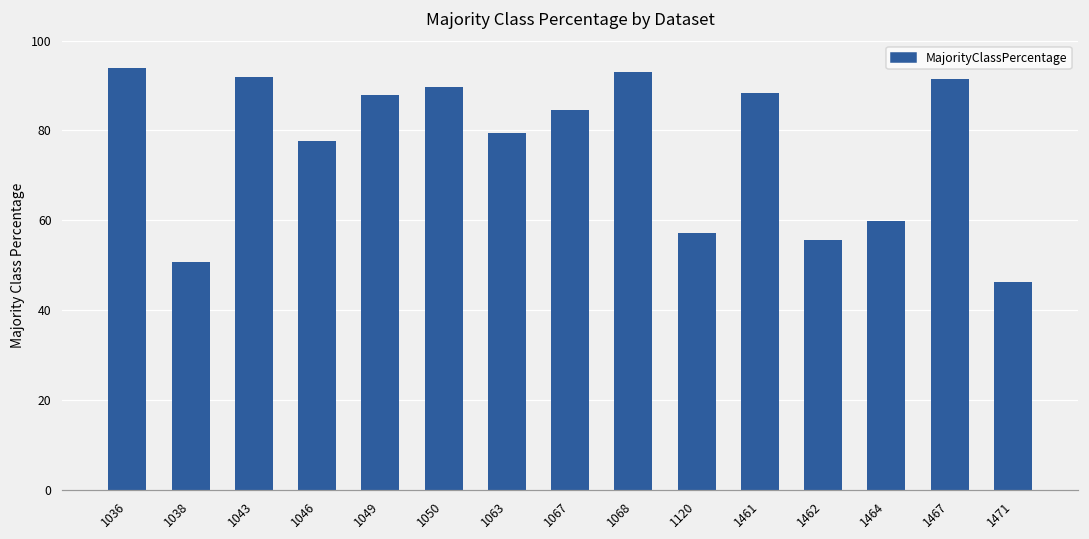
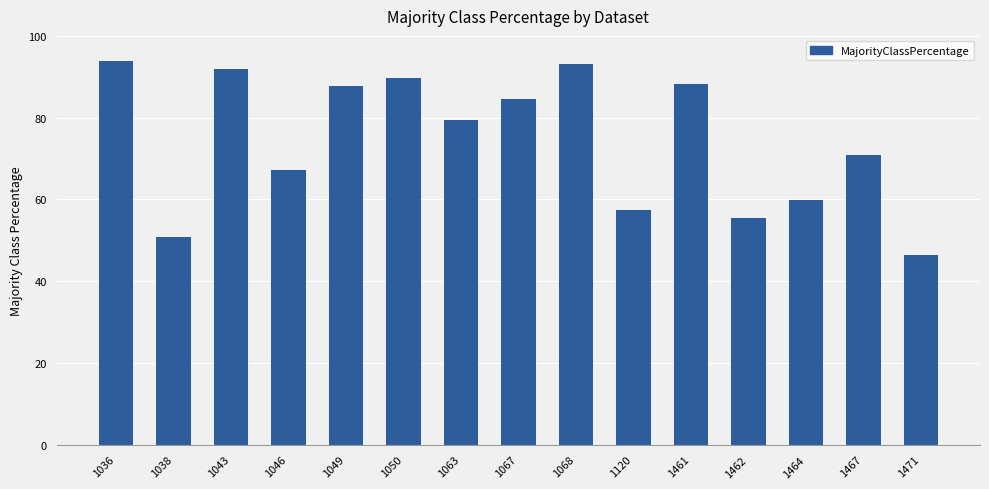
  {
    "1036": 94,
    "1038": 51,
    "1043": 92,
-   "1046": 78,
+   "1046": 67,
    "1049": 88,
    "1050": 90,
    "1063": 80,
    "1067": 85,
    "1068": 93,
    "1120": 57,
    "1461": 88,
    "1462": 56,
    "1464": 60,
-   "1467": 91,
+   "1467": 71,
    "1471": 46
  }
